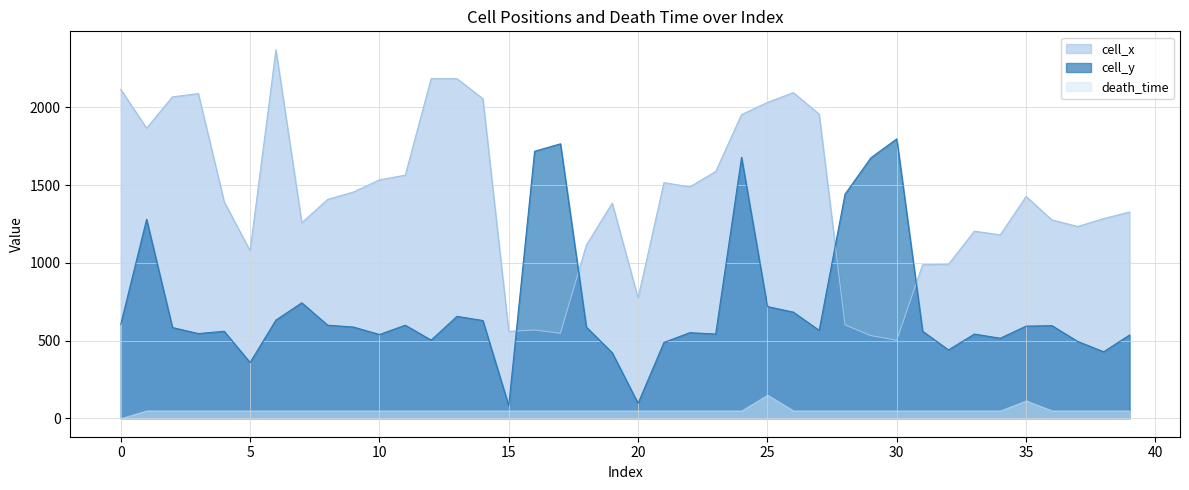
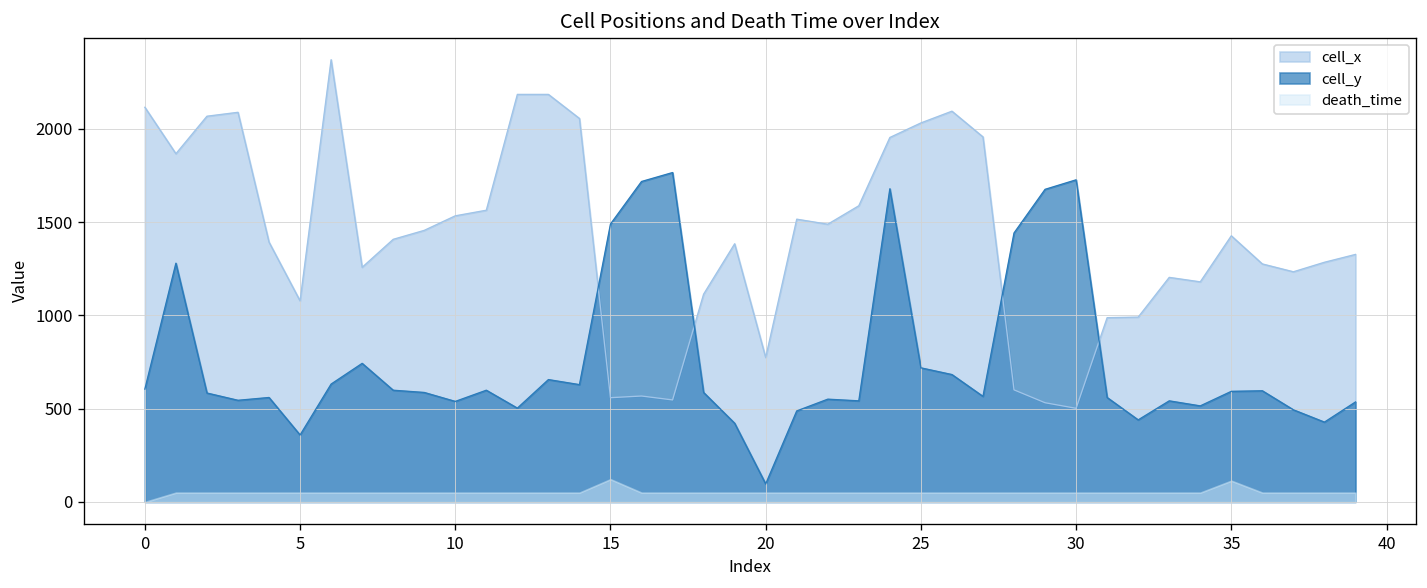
  {
    "cell_x": {
      "0": 2120,
      "5": 1080,
      "10": 1530,
      "15": 560,
      "20": 770,
      "25": 2030,
      "30": 500,
      "35": 1430
    },
    "cell_y": {
      "0": 610,
      "5": 360,
      "10": 540,
-     "15": 80,
+     "15": 1490,
      "20": 100,
      "25": 720,
-     "30": 1800,
+     "30": 1730,
      "35": 590
    },
    "death_time": {
      "0": 0,
      "5": 50,
      "10": 50,
-     "15": 50,
+     "15": 120,
      "20": 50,
-     "25": 150,
+     "25": 50,
      "30": 50,
      "35": 110
    }
  }
